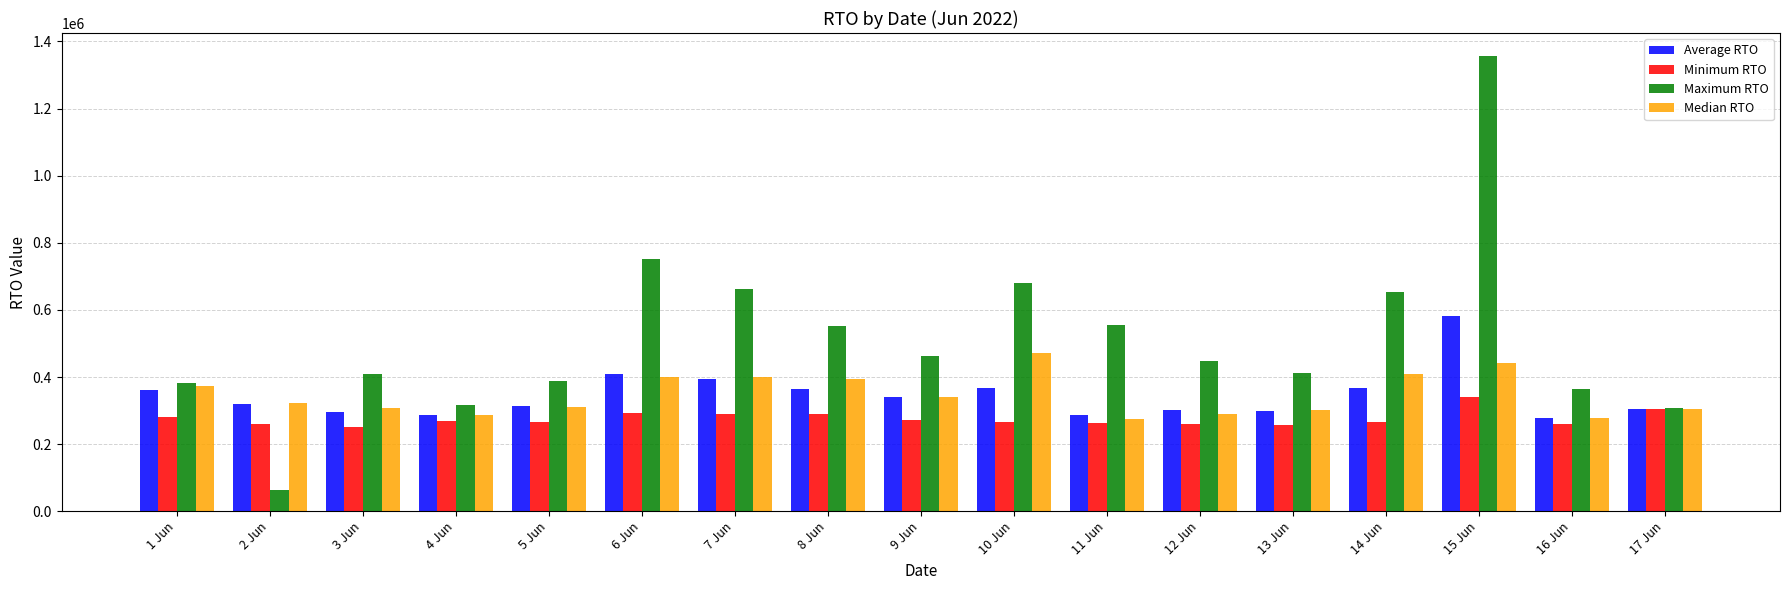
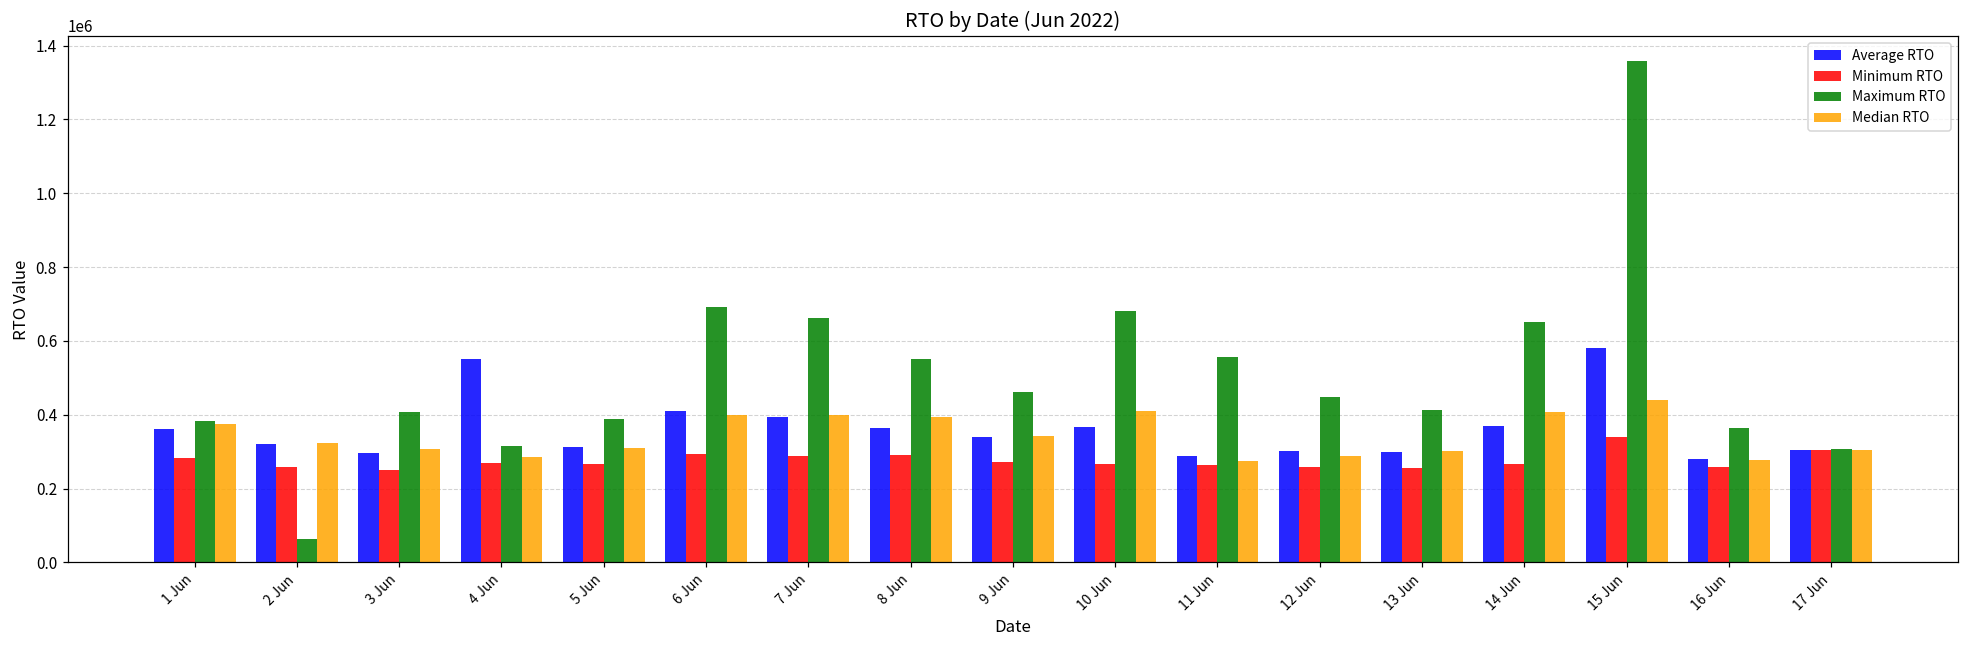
  {
    "Average RTO": {
      "1 Jun": 360000,
      "2 Jun": 320000,
      "3 Jun": 300000,
-     "4 Jun": 290000,
+     "4 Jun": 550000,
      "5 Jun": 310000,
      "6 Jun": 410000,
      "7 Jun": 390000,
      "8 Jun": 370000,
      "9 Jun": 340000,
      "10 Jun": 370000,
      "11 Jun": 290000,
      "12 Jun": 300000,
      "13 Jun": 300000,
      "14 Jun": 370000,
      "15 Jun": 580000,
      "16 Jun": 280000,
      "17 Jun": 300000
    },
    "Minimum RTO": {
      "1 Jun": 280000,
      "2 Jun": 260000,
      "3 Jun": 250000,
      "4 Jun": 270000,
      "5 Jun": 270000,
      "6 Jun": 290000,
      "7 Jun": 290000,
      "8 Jun": 290000,
      "9 Jun": 270000,
      "10 Jun": 270000,
      "11 Jun": 260000,
      "12 Jun": 260000,
      "13 Jun": 260000,
      "14 Jun": 270000,
      "15 Jun": 340000,
      "16 Jun": 260000,
      "17 Jun": 300000
    },
    "Maximum RTO": {
      "1 Jun": 380000,
      "2 Jun": 60000,
      "3 Jun": 410000,
      "4 Jun": 320000,
      "5 Jun": 390000,
-     "6 Jun": 750000,
+     "6 Jun": 690000,
      "7 Jun": 660000,
      "8 Jun": 550000,
      "9 Jun": 460000,
      "10 Jun": 680000,
      "11 Jun": 560000,
      "12 Jun": 450000,
      "13 Jun": 410000,
      "14 Jun": 650000,
      "15 Jun": 1360000,
      "16 Jun": 360000,
      "17 Jun": 310000
    },
    "Median RTO": {
      "1 Jun": 370000,
      "2 Jun": 320000,
      "3 Jun": 310000,
      "4 Jun": 290000,
      "5 Jun": 310000,
      "6 Jun": 400000,
      "7 Jun": 400000,
      "8 Jun": 400000,
      "9 Jun": 340000,
-     "10 Jun": 470000,
+     "10 Jun": 410000,
      "11 Jun": 270000,
      "12 Jun": 290000,
      "13 Jun": 300000,
      "14 Jun": 410000,
      "15 Jun": 440000,
      "16 Jun": 280000,
      "17 Jun": 300000
    }
  }
